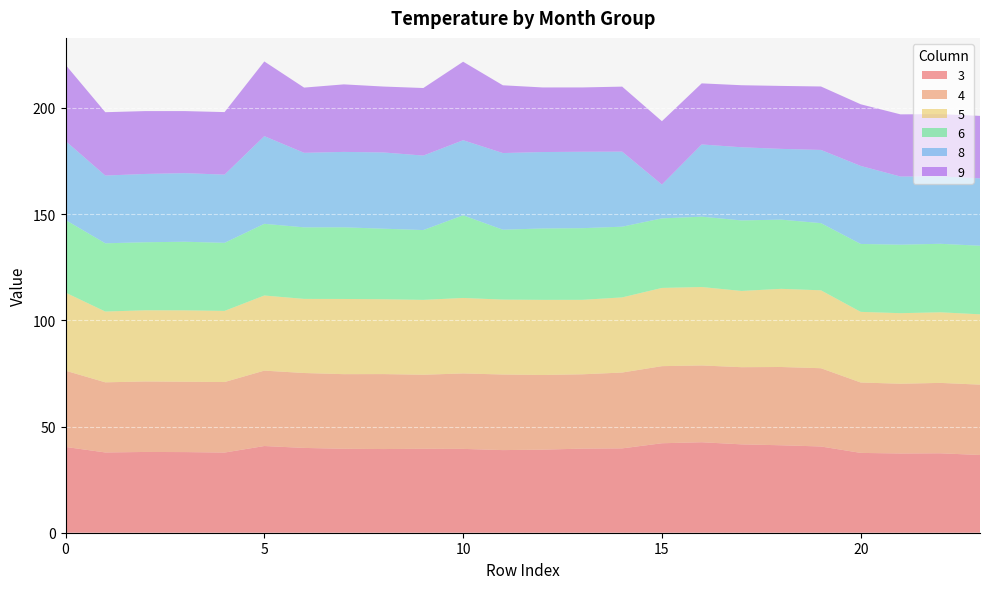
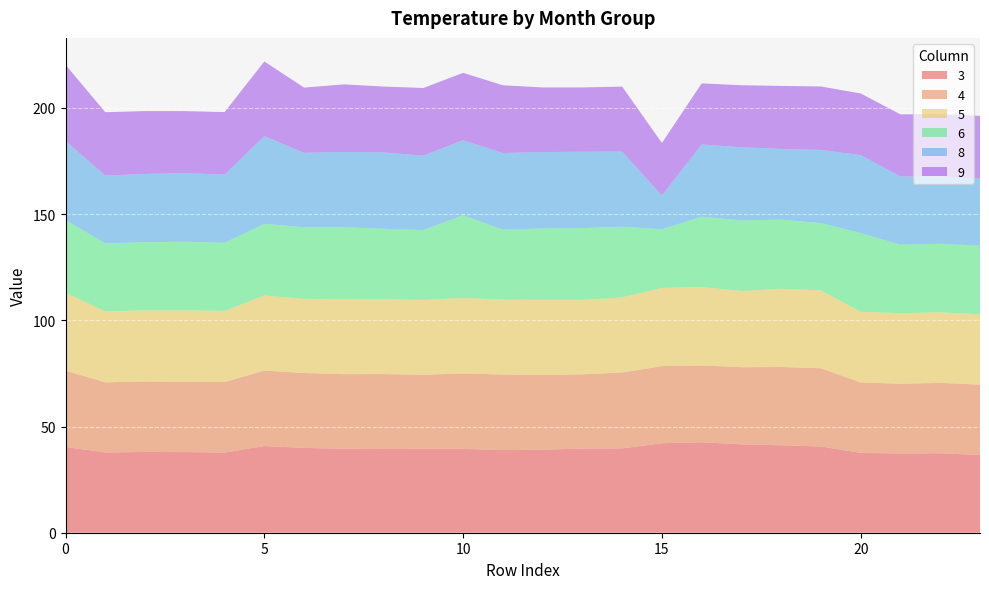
  {
    "6": {
      "0": 34,
      "5": 34,
      "10": 39,
-     "15": 33,
-     "20": 32
+     "15": 28,
+     "20": 37
    },
    "8": {
      "0": 37,
      "5": 41,
      "10": 35,
      "15": 16,
      "20": 37
    },
    "9": {
      "0": 36,
      "5": 35,
-     "10": 37,
-     "15": 30,
+     "10": 32,
+     "15": 25,
      "20": 29
    }
  }
